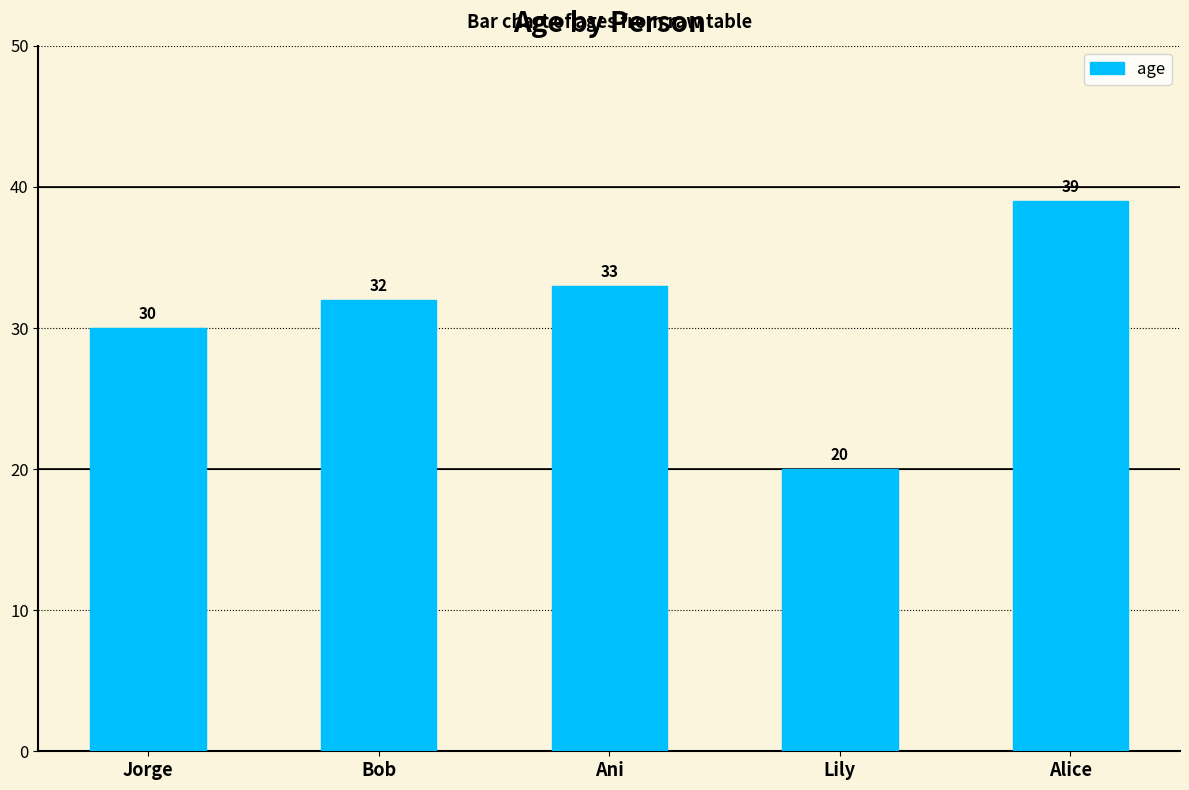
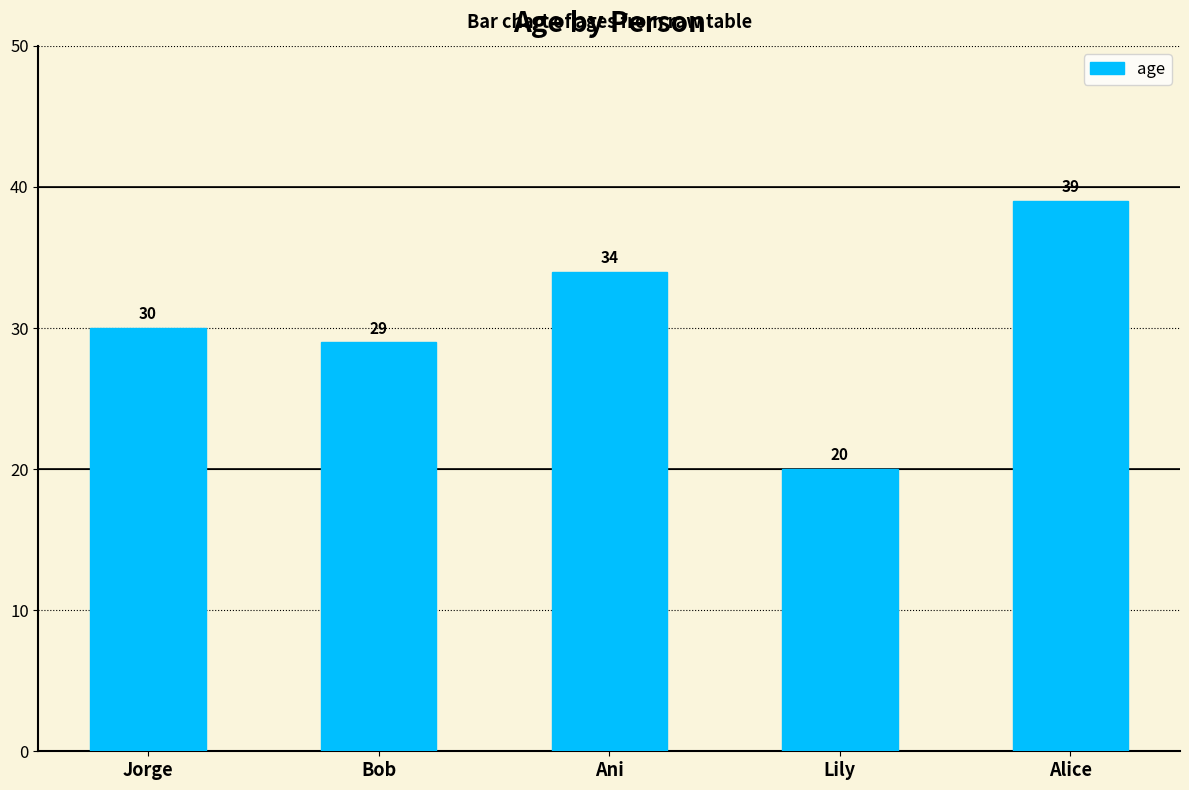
  {
    "Jorge": 30,
-   "Bob": 32,
-   "Ani": 33,
+   "Bob": 29,
+   "Ani": 34,
    "Lily": 20,
    "Alice": 39
  }
